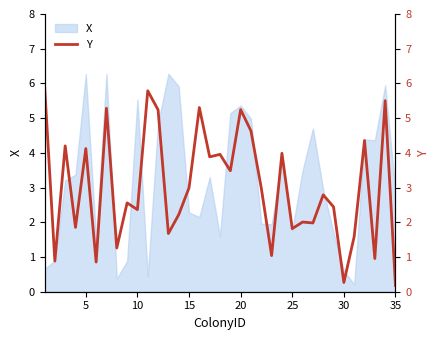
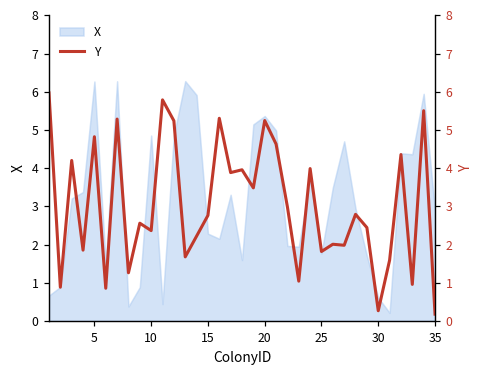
  {
    "X": {
      "5": 6.3,
-     "10": 5.5,
+     "10": 4.9,
      "15": 2.3,
      "20": 5.4,
      "25": 1.8,
      "30": 0.6,
      "35": 2.9
    },
    "Y": {
-     "5": 4.1,
+     "5": 4.8,
      "10": 2.4,
-     "15": 3.0,
+     "15": 2.8,
      "20": 5.2,
      "25": 1.8,
      "30": 0.3,
      "35": 0.2
    }
  }
